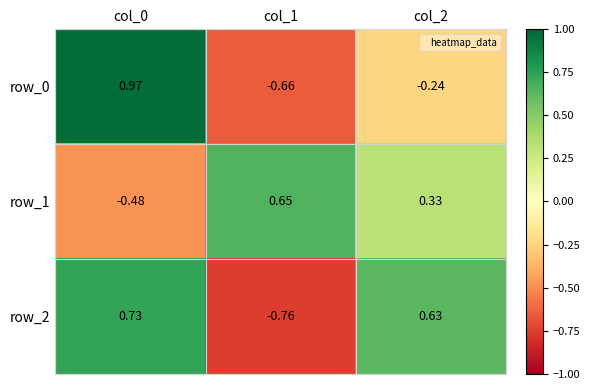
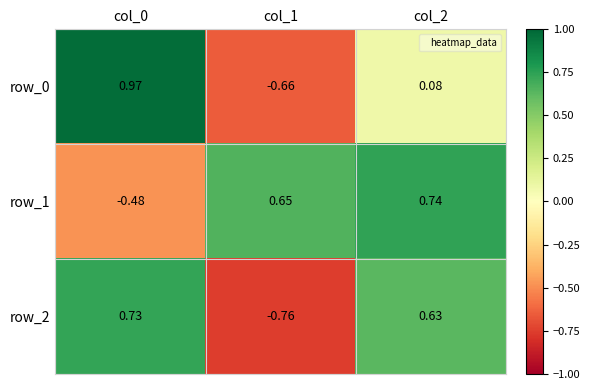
  {
    "row_0": {
      "col_0": 0.97,
      "col_1": -0.66,
-     "col_2": -0.24
+     "col_2": 0.08
    },
    "row_1": {
      "col_0": -0.48,
      "col_1": 0.65,
-     "col_2": 0.33
+     "col_2": 0.74
    },
    "row_2": {
      "col_0": 0.73,
      "col_1": -0.76,
      "col_2": 0.63
    }
  }
